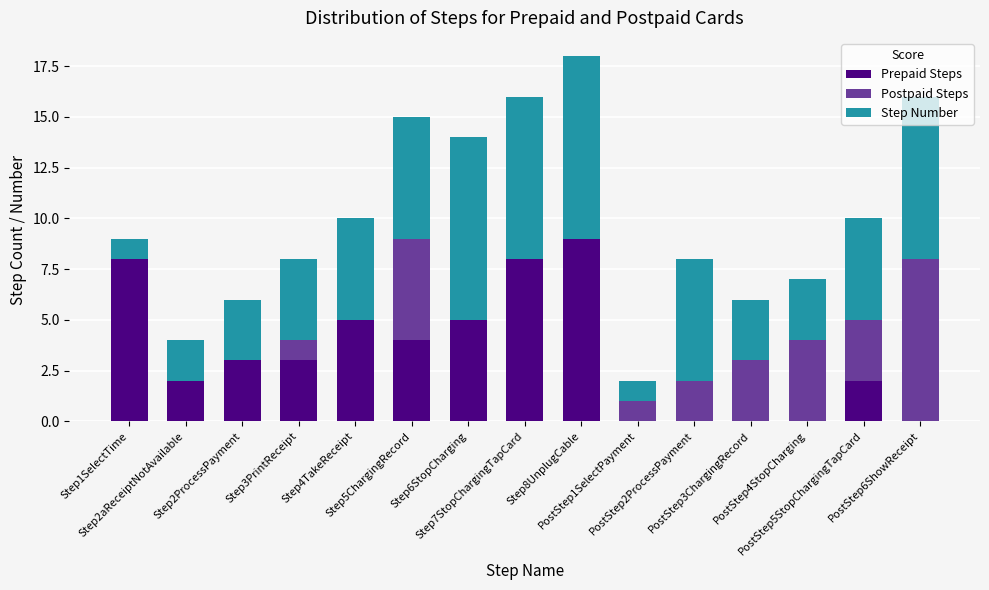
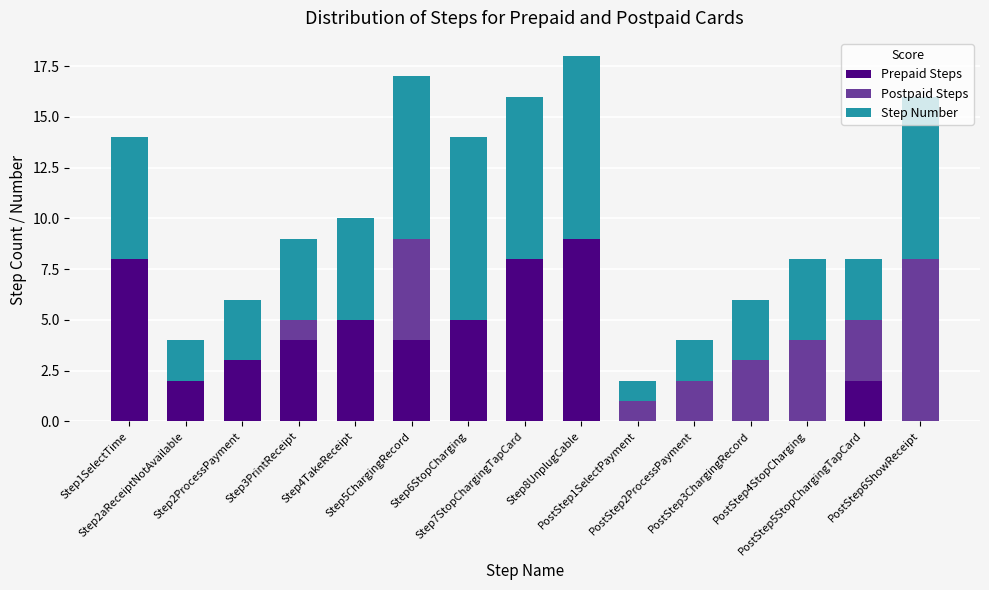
  {
    "Prepaid Steps": {
      "Step1SelectTime": 8,
      "Step2aReceiptNotAvailable": 2,
      "Step2ProcessPayment": 3,
-     "Step3PrintReceipt": 3,
+     "Step3PrintReceipt": 4,
      "Step4TakeReceipt": 5,
      "Step5ChargingRecord": 4,
      "Step6StopCharging": 5,
      "Step7StopChargingTapCard": 8,
      "Step8UnplugCable": 9,
      "PostStep1SelectPayment": 0,
      "PostStep2ProcessPayment": 0,
      "PostStep3ChargingRecord": 0,
      "PostStep4StopCharging": 0,
      "PostStep5StopChargingTapCard": 2,
      "PostStep6ShowReceipt": 0
    },
    "Step Number": {
-     "Step1SelectTime": 1,
+     "Step1SelectTime": 6,
      "Step2aReceiptNotAvailable": 2,
      "Step2ProcessPayment": 3,
      "Step3PrintReceipt": 4,
      "Step4TakeReceipt": 5,
-     "Step5ChargingRecord": 6,
+     "Step5ChargingRecord": 8,
      "Step6StopCharging": 9,
      "Step7StopChargingTapCard": 8,
      "Step8UnplugCable": 9,
      "PostStep1SelectPayment": 1,
-     "PostStep2ProcessPayment": 6,
+     "PostStep2ProcessPayment": 2,
      "PostStep3ChargingRecord": 3,
-     "PostStep4StopCharging": 3,
-     "PostStep5StopChargingTapCard": 5
+     "PostStep4StopCharging": 4,
+     "PostStep5StopChargingTapCard": 3
    }
  }
